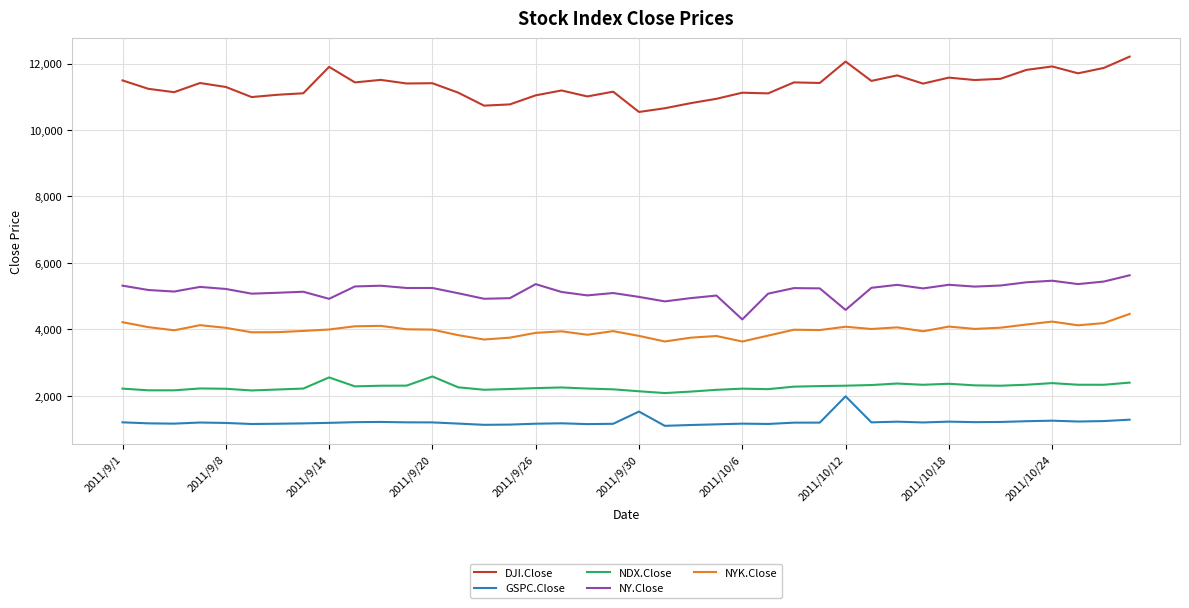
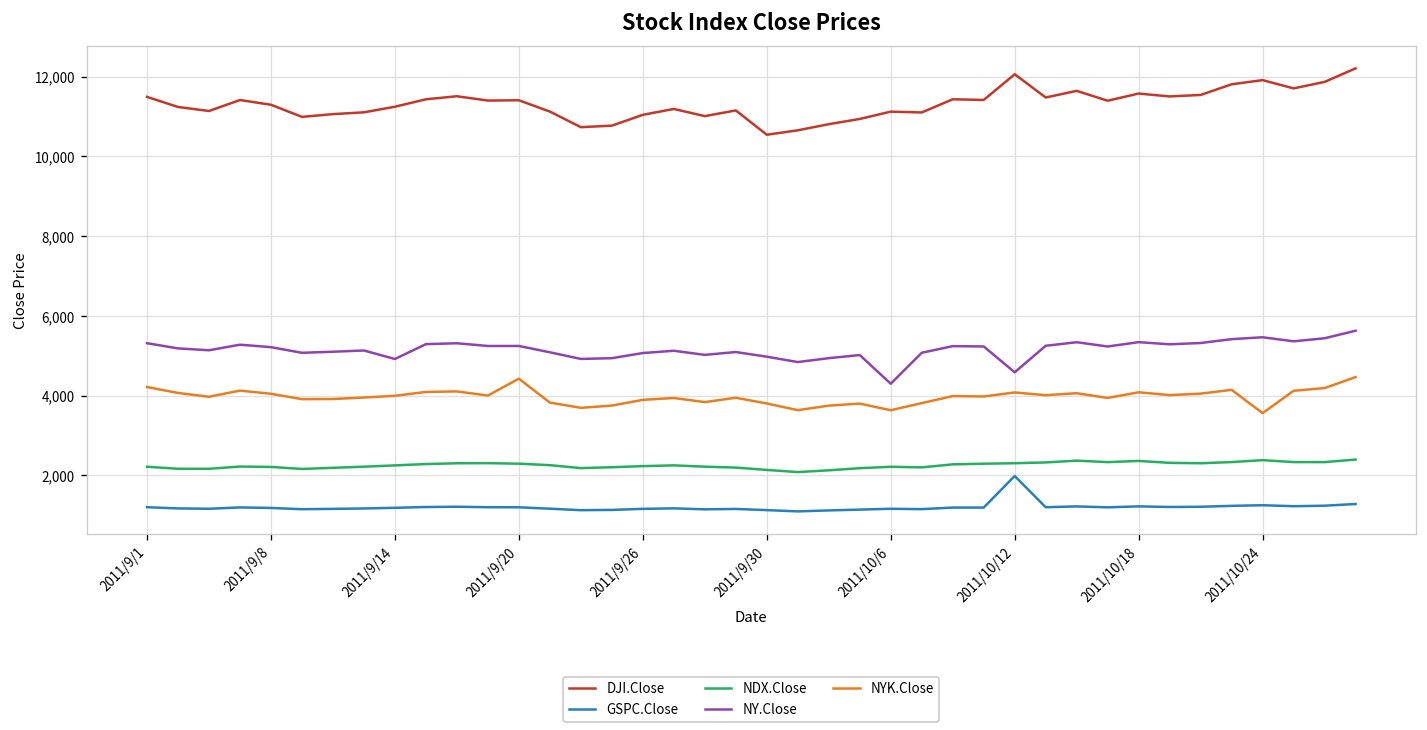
  {
    "DJI.Close": {
      "2011/9/1": "11,500",
      "2011/9/8": "11,300",
-     "2011/9/14": "11,900",
+     "2011/9/14": "11,200",
      "2011/9/20": "11,400",
      "2011/9/26": "11,000",
      "2011/9/30": "10,500",
      "2011/10/6": "11,100",
      "2011/10/12": "12,100",
      "2011/10/18": "11,600",
      "2011/10/24": "11,900"
    },
    "GSPC.Close": {
      "2011/9/1": "1,200",
      "2011/9/8": "1,200",
      "2011/9/14": "1,200",
      "2011/9/20": "1,200",
      "2011/9/26": "1,200",
-     "2011/9/30": "1,500",
+     "2011/9/30": "1,100",
      "2011/10/6": "1,200",
      "2011/10/12": "2,000",
      "2011/10/18": "1,200",
      "2011/10/24": "1,300"
    },
    "NDX.Close": {
      "2011/9/1": "2,200",
      "2011/9/8": "2,200",
-     "2011/9/14": "2,600",
-     "2011/9/20": "2,600",
+     "2011/9/14": "2,300",
+     "2011/9/20": "2,300",
      "2011/9/26": "2,200",
      "2011/9/30": "2,100",
      "2011/10/6": "2,200",
      "2011/10/12": "2,300",
      "2011/10/18": "2,400",
      "2011/10/24": "2,400"
    },
    "NY.Close": {
      "2011/9/1": "5,300",
      "2011/9/8": "5,200",
      "2011/9/14": "4,900",
      "2011/9/20": "5,200",
-     "2011/9/26": "5,400",
+     "2011/9/26": "5,100",
      "2011/9/30": "5,000",
      "2011/10/6": "4,300",
      "2011/10/12": "4,600",
      "2011/10/18": "5,300",
      "2011/10/24": "5,500"
    },
    "NYK.Close": {
      "2011/9/1": "4,200",
      "2011/9/8": "4,000",
      "2011/9/14": "4,000",
-     "2011/9/20": "4,000",
+     "2011/9/20": "4,400",
      "2011/9/26": "3,900",
      "2011/9/30": "3,800",
      "2011/10/6": "3,600",
      "2011/10/12": "4,100",
      "2011/10/18": "4,100",
-     "2011/10/24": "4,200"
+     "2011/10/24": "3,600"
    }
  }
